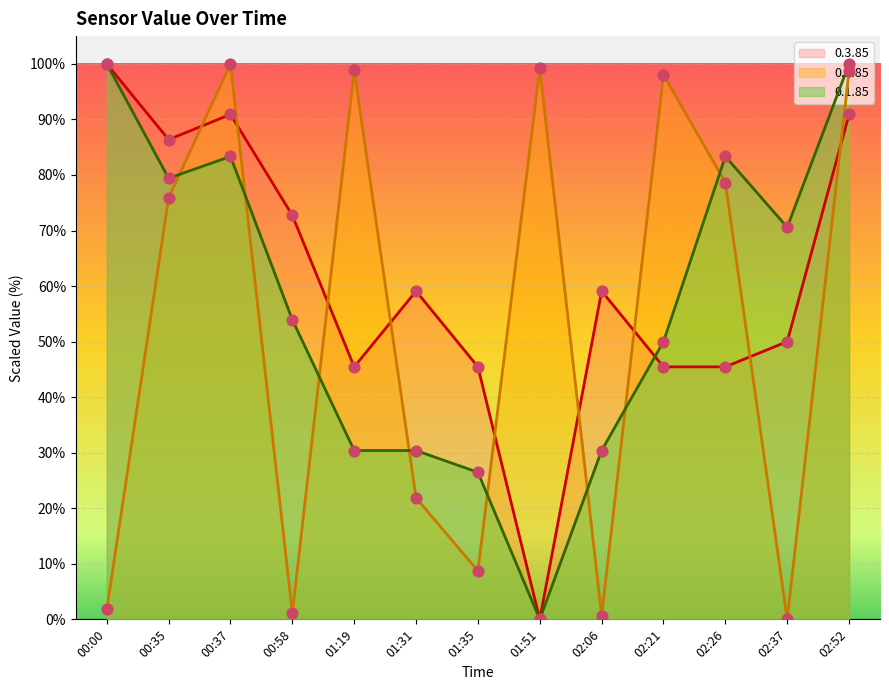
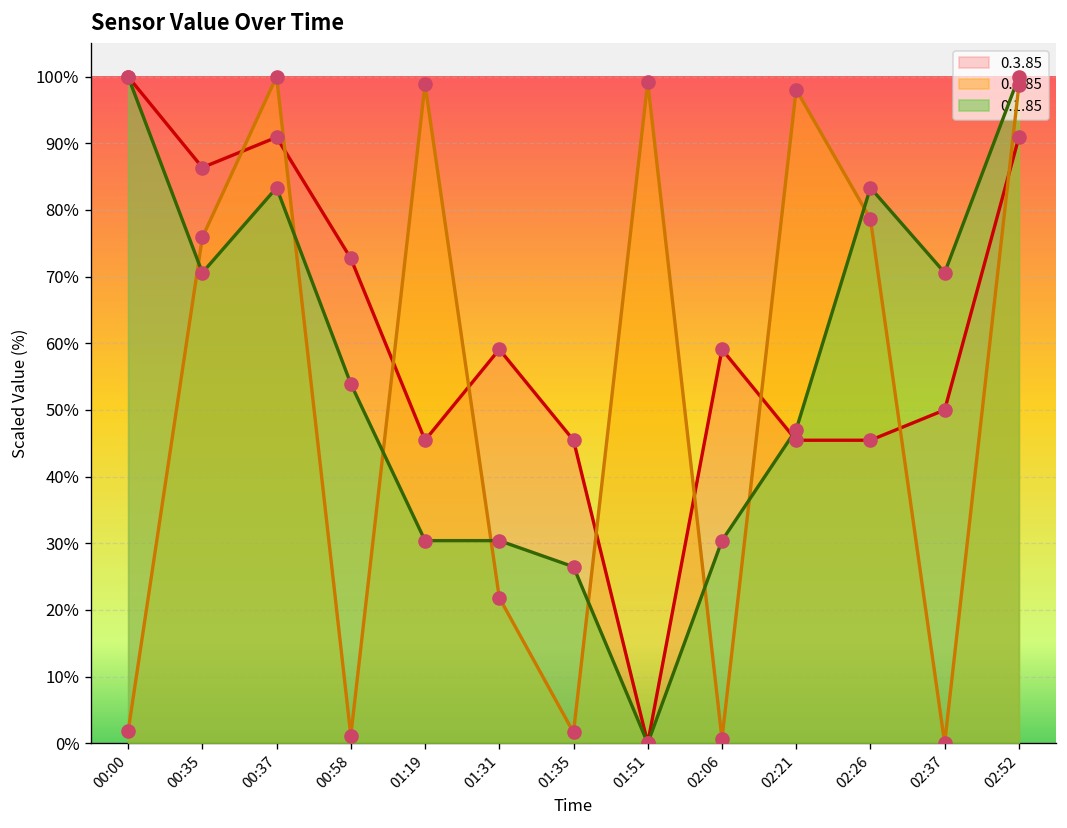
  {
    "0.3.85": {
      "00:35": "86%",
      "00:37": "91%",
      "00:58": "73%",
      "01:19": "45%",
      "01:31": "59%",
      "01:35": "45%",
      "02:06": "59%",
      "02:21": "45%",
      "02:26": "45%",
      "02:37": "50%",
      "02:52": "91%"
    },
    "0.2.85": {
      "00:00": "2%",
      "00:35": "76%",
      "00:37": "100%",
      "00:58": "1%",
      "01:19": "99%",
      "01:31": "22%",
-     "01:35": "9%",
+     "01:35": "2%",
      "01:51": "99%",
      "02:06": "1%",
      "02:21": "98%",
      "02:26": "79%",
      "02:37": "0%"
    },
    "0.1.85": {
-     "00:35": "79%",
+     "00:35": "71%",
      "00:37": "83%",
      "00:58": "54%",
      "01:19": "30%",
      "01:31": "30%",
      "01:35": "26%",
      "02:06": "30%",
-     "02:21": "50%",
+     "02:21": "47%",
      "02:26": "83%",
      "02:37": "71%"
    }
  }
